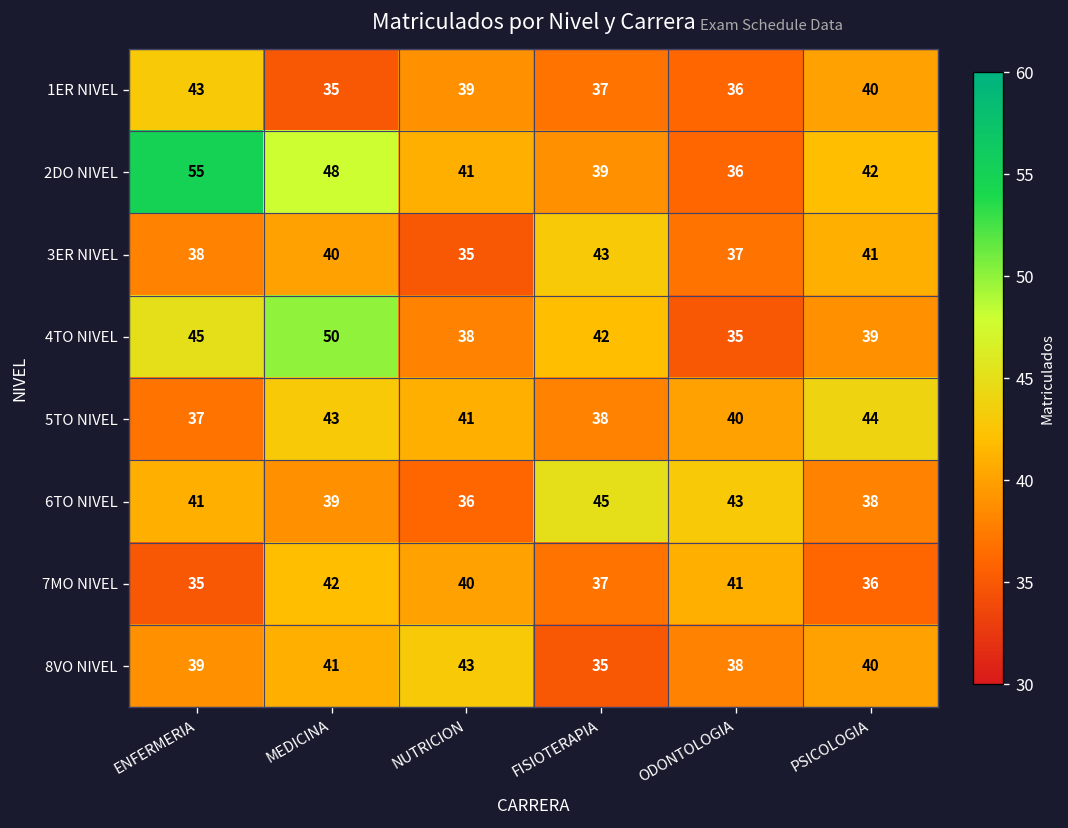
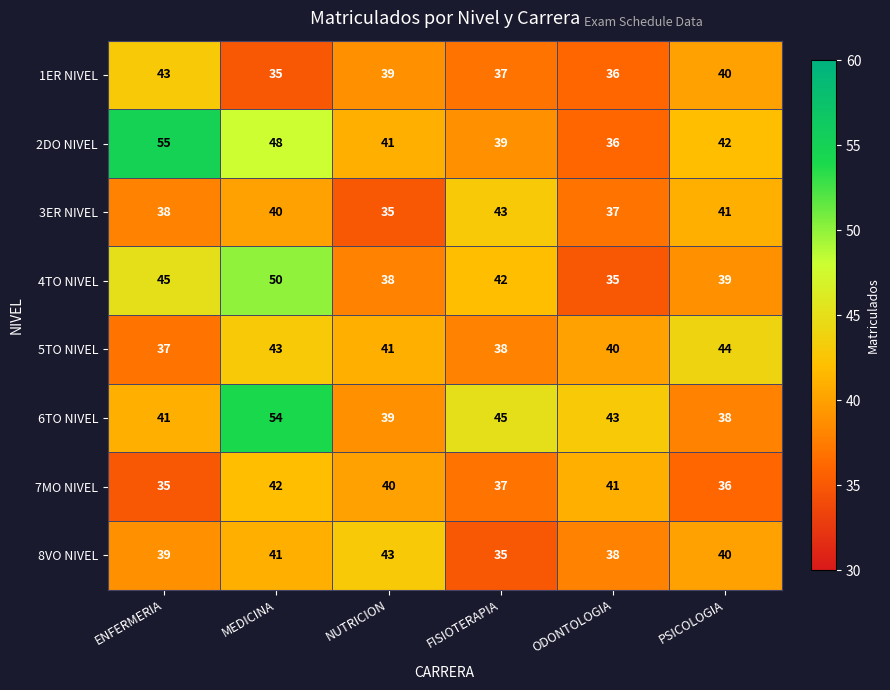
  {
    "1ER NIVEL": {
      "ENFERMERIA": 43,
      "MEDICINA": 35,
      "NUTRICION": 39,
      "FISIOTERAPIA": 37,
      "ODONTOLOGIA": 36,
      "PSICOLOGIA": 40
    },
    "2DO NIVEL": {
      "ENFERMERIA": 55,
      "MEDICINA": 48,
      "NUTRICION": 41,
      "FISIOTERAPIA": 39,
      "ODONTOLOGIA": 36,
      "PSICOLOGIA": 42
    },
    "3ER NIVEL": {
      "ENFERMERIA": 38,
      "MEDICINA": 40,
      "NUTRICION": 35,
      "FISIOTERAPIA": 43,
      "ODONTOLOGIA": 37,
      "PSICOLOGIA": 41
    },
    "4TO NIVEL": {
      "ENFERMERIA": 45,
      "MEDICINA": 50,
      "NUTRICION": 38,
      "FISIOTERAPIA": 42,
      "ODONTOLOGIA": 35,
      "PSICOLOGIA": 39
    },
    "5TO NIVEL": {
      "ENFERMERIA": 37,
      "MEDICINA": 43,
      "NUTRICION": 41,
      "FISIOTERAPIA": 38,
      "ODONTOLOGIA": 40,
      "PSICOLOGIA": 44
    },
    "6TO NIVEL": {
      "ENFERMERIA": 41,
-     "MEDICINA": 39,
-     "NUTRICION": 36,
+     "MEDICINA": 54,
+     "NUTRICION": 39,
      "FISIOTERAPIA": 45,
      "ODONTOLOGIA": 43,
      "PSICOLOGIA": 38
    },
    "7MO NIVEL": {
      "ENFERMERIA": 35,
      "MEDICINA": 42,
      "NUTRICION": 40,
      "FISIOTERAPIA": 37,
      "ODONTOLOGIA": 41,
      "PSICOLOGIA": 36
    },
    "8VO NIVEL": {
      "ENFERMERIA": 39,
      "MEDICINA": 41,
      "NUTRICION": 43,
      "FISIOTERAPIA": 35,
      "ODONTOLOGIA": 38,
      "PSICOLOGIA": 40
    }
  }
